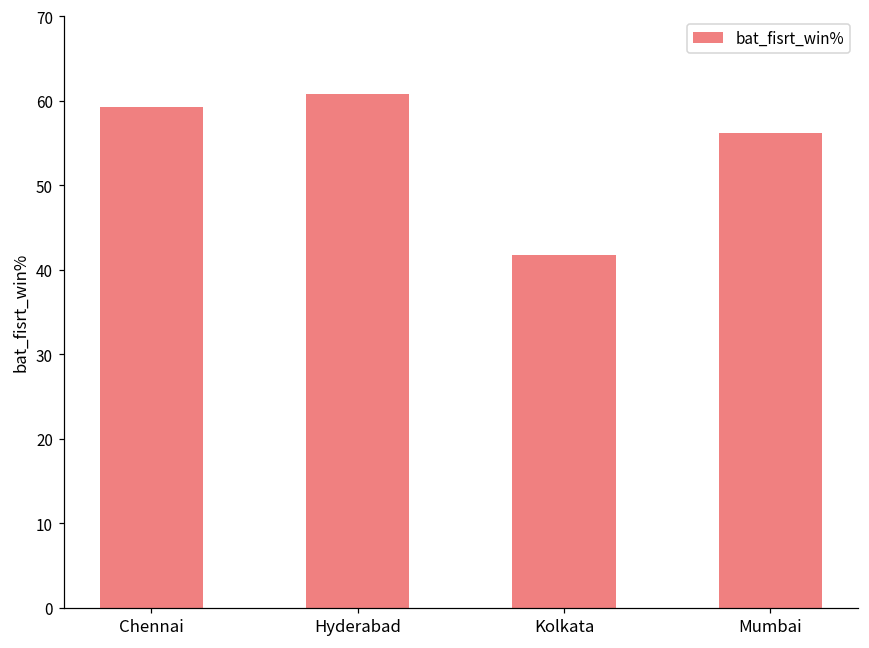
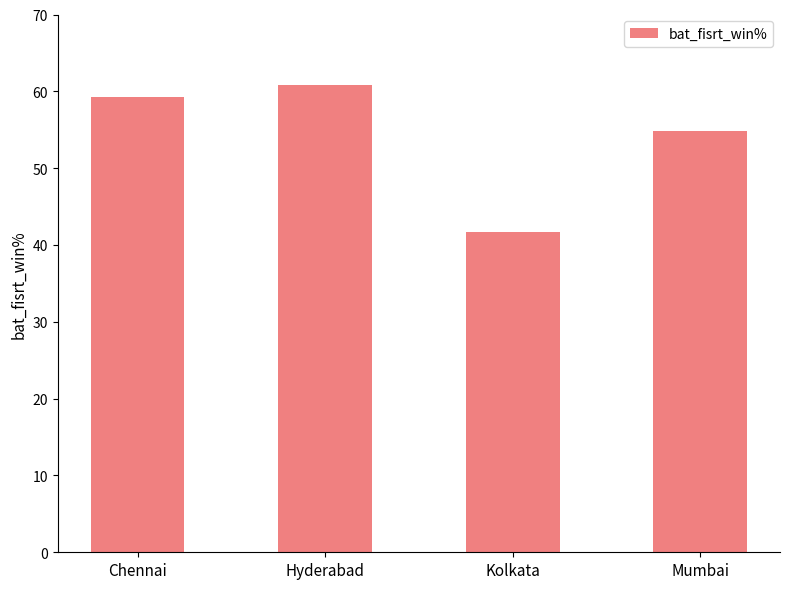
  {
    "Chennai": 59,
    "Hyderabad": 61,
    "Kolkata": 42,
-   "Mumbai": 56
+   "Mumbai": 55
  }
